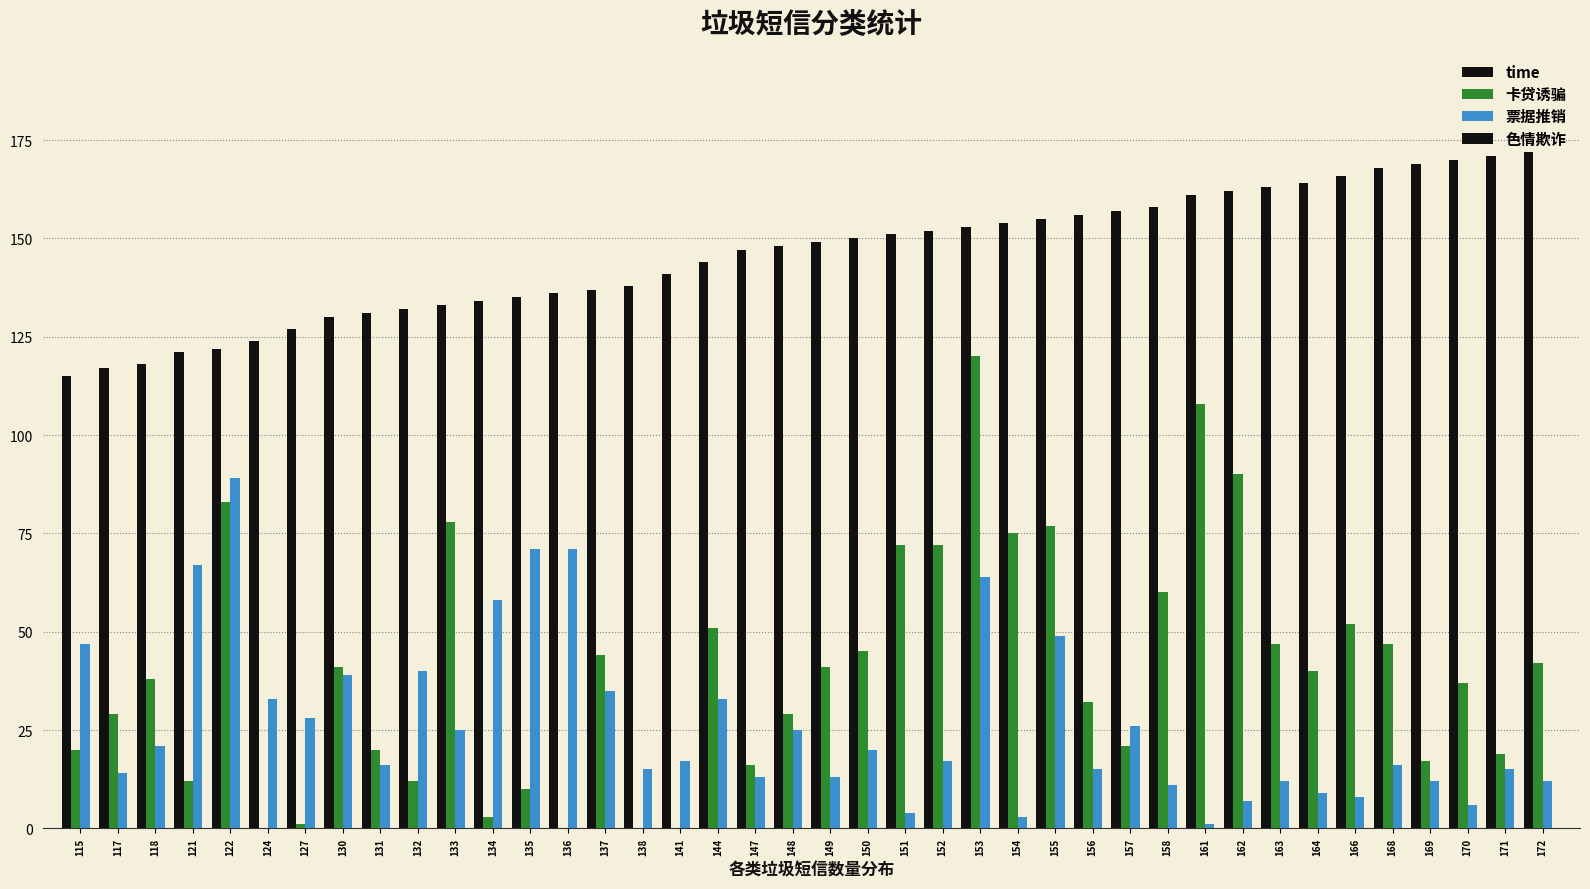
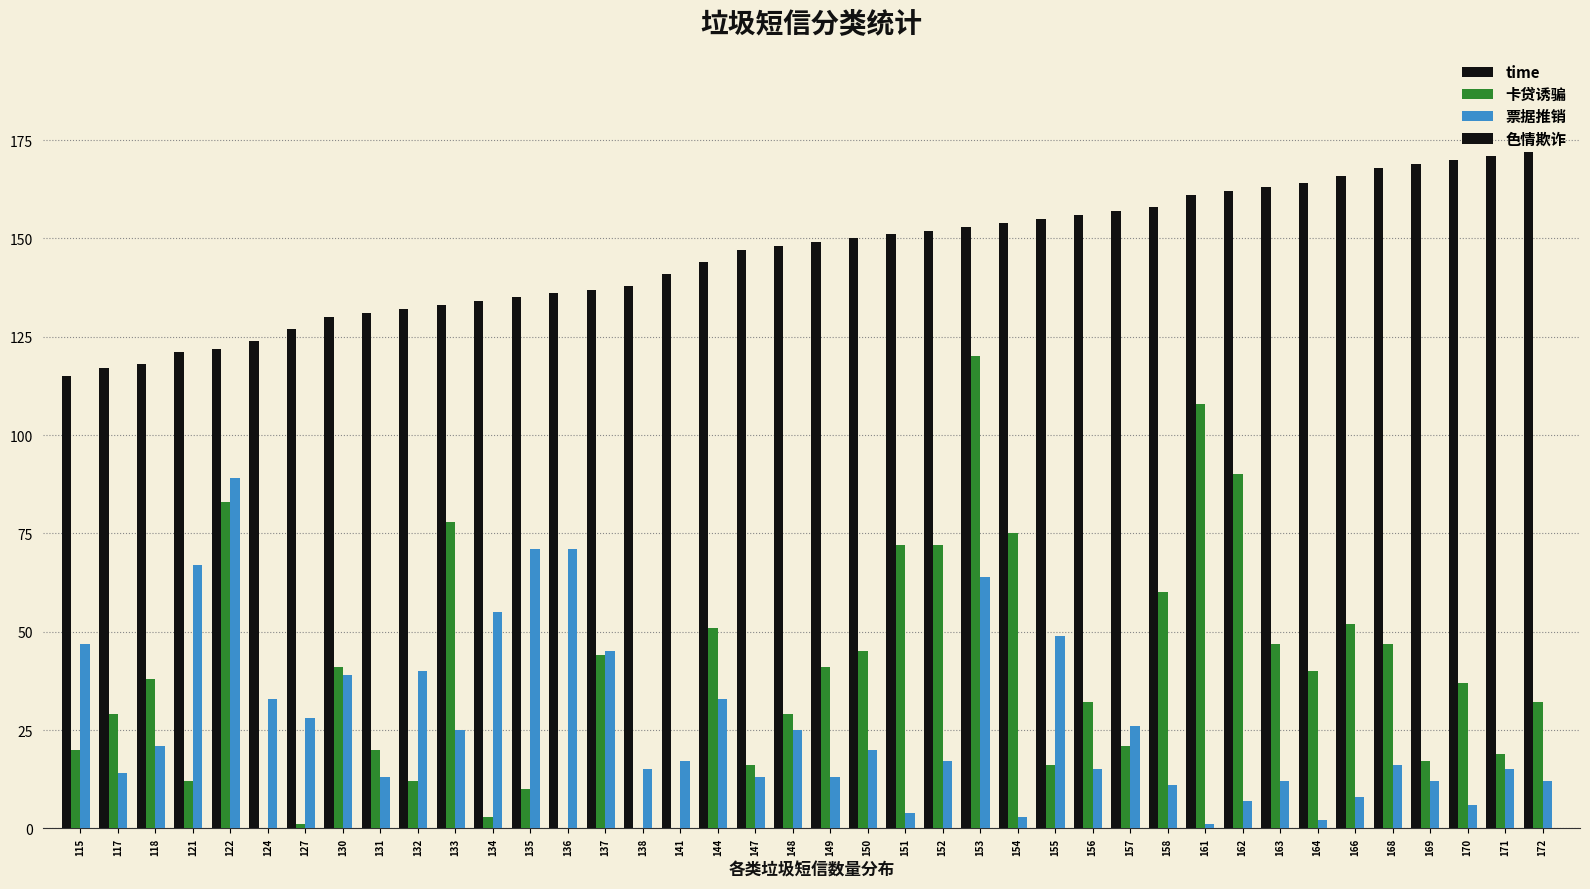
  {
    "卡贷诱骗": {
      "115": 20,
      "117": 29,
      "118": 38,
      "121": 12,
      "122": 83,
      "124": 0,
      "127": 1,
      "130": 41,
      "131": 20,
      "132": 12,
      "133": 78,
      "134": 3,
      "135": 10,
      "136": 0,
      "137": 44,
      "138": 0,
      "141": 0,
      "144": 51,
      "147": 16,
      "148": 29,
      "149": 41,
      "150": 45,
      "151": 72,
      "152": 72,
      "153": 120,
      "154": 75,
-     "155": 77,
+     "155": 16,
      "156": 32,
      "157": 21,
      "158": 60,
      "161": 108,
      "162": 90,
      "163": 47,
      "164": 40,
      "166": 52,
      "168": 47,
      "169": 17,
      "170": 37,
      "171": 19,
-     "172": 42
+     "172": 32
    },
    "票据推销": {
      "115": 47,
      "117": 14,
      "118": 21,
      "121": 67,
      "122": 89,
      "124": 33,
      "127": 28,
      "130": 39,
-     "131": 16,
+     "131": 13,
      "132": 40,
      "133": 25,
-     "134": 58,
+     "134": 55,
      "135": 71,
      "136": 71,
-     "137": 35,
+     "137": 45,
      "138": 15,
      "141": 17,
      "144": 33,
      "147": 13,
      "148": 25,
      "149": 13,
      "150": 20,
      "151": 4,
      "152": 17,
      "153": 64,
      "154": 3,
      "155": 49,
      "156": 15,
      "157": 26,
      "158": 11,
      "161": 1,
      "162": 7,
      "163": 12,
-     "164": 9,
+     "164": 2,
      "166": 8,
      "168": 16,
      "169": 12,
      "170": 6,
      "171": 15,
      "172": 12
    }
  }
